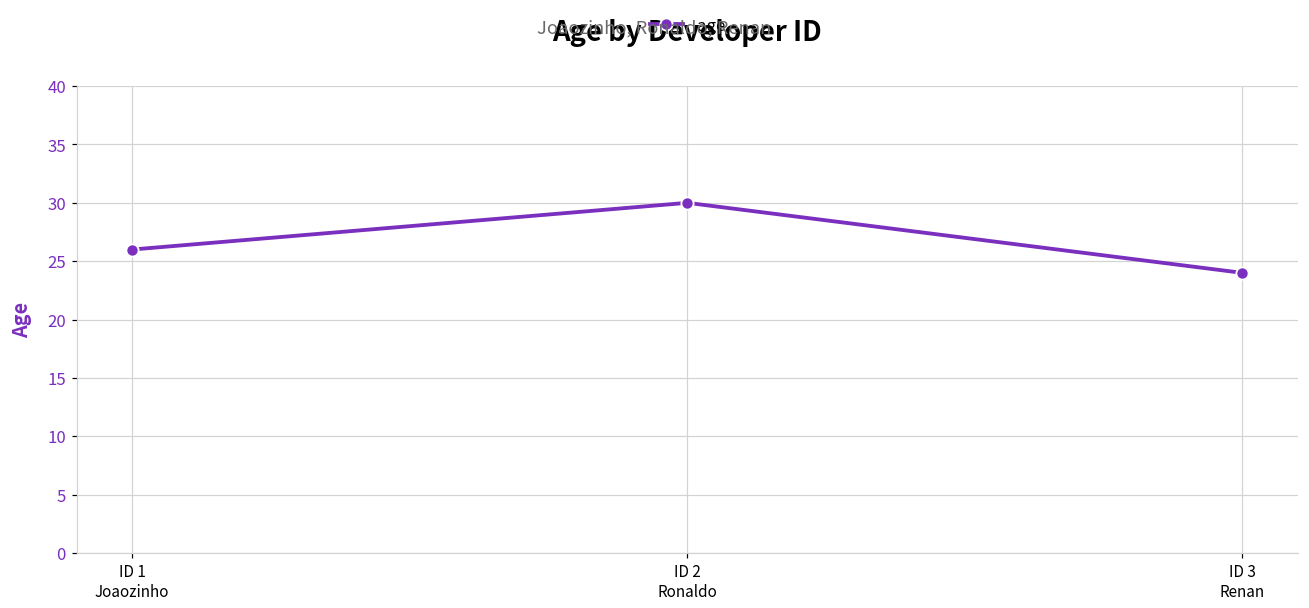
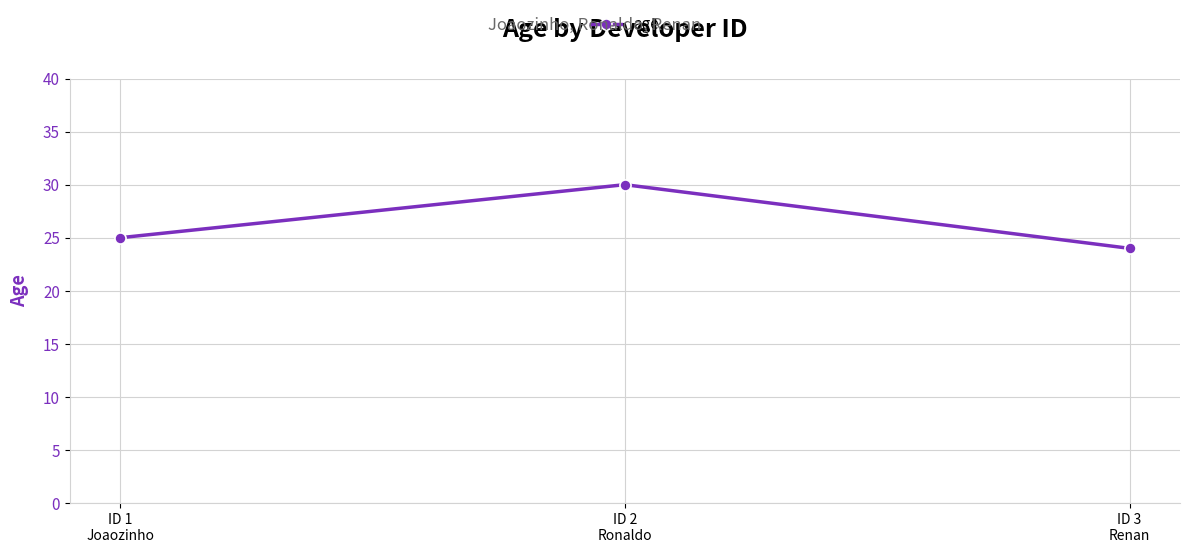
  {
-   "ID 1 Joaozinho": 26,
+   "ID 1 Joaozinho": 25,
    "ID 2 Ronaldo": 30,
    "ID 3 Renan": 24
  }
